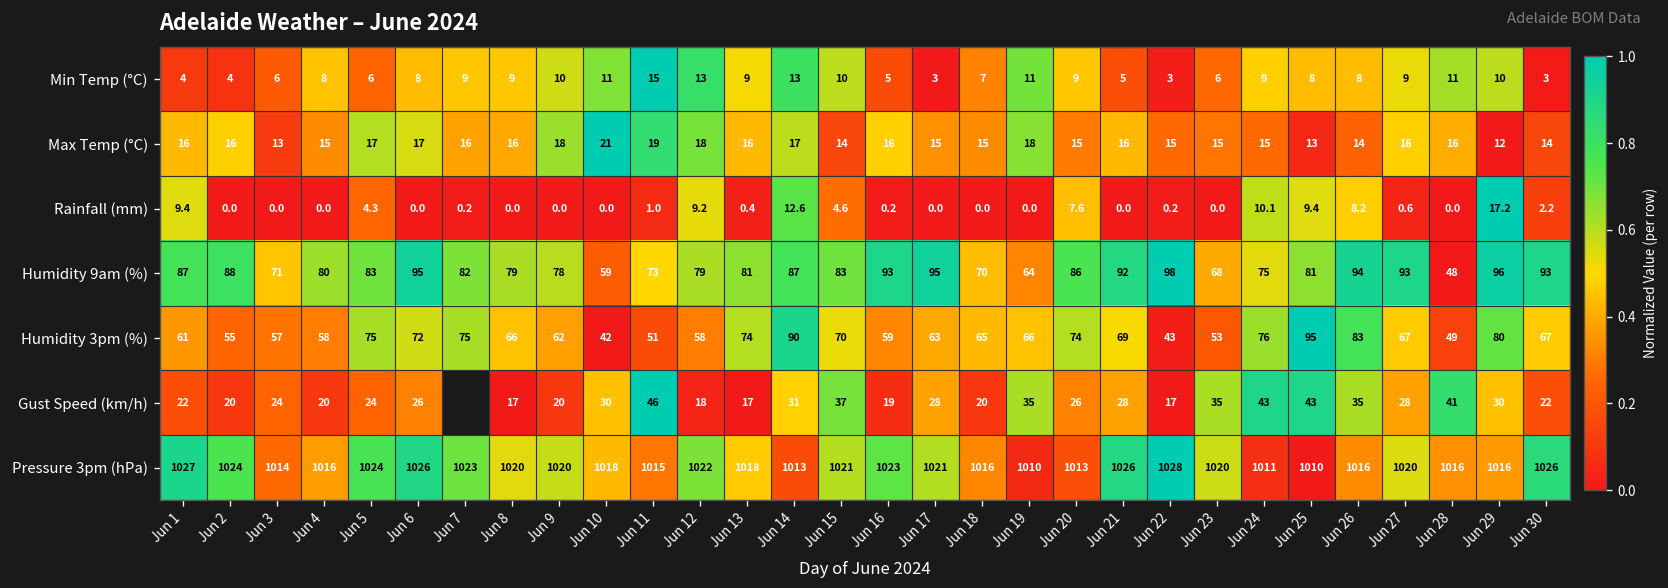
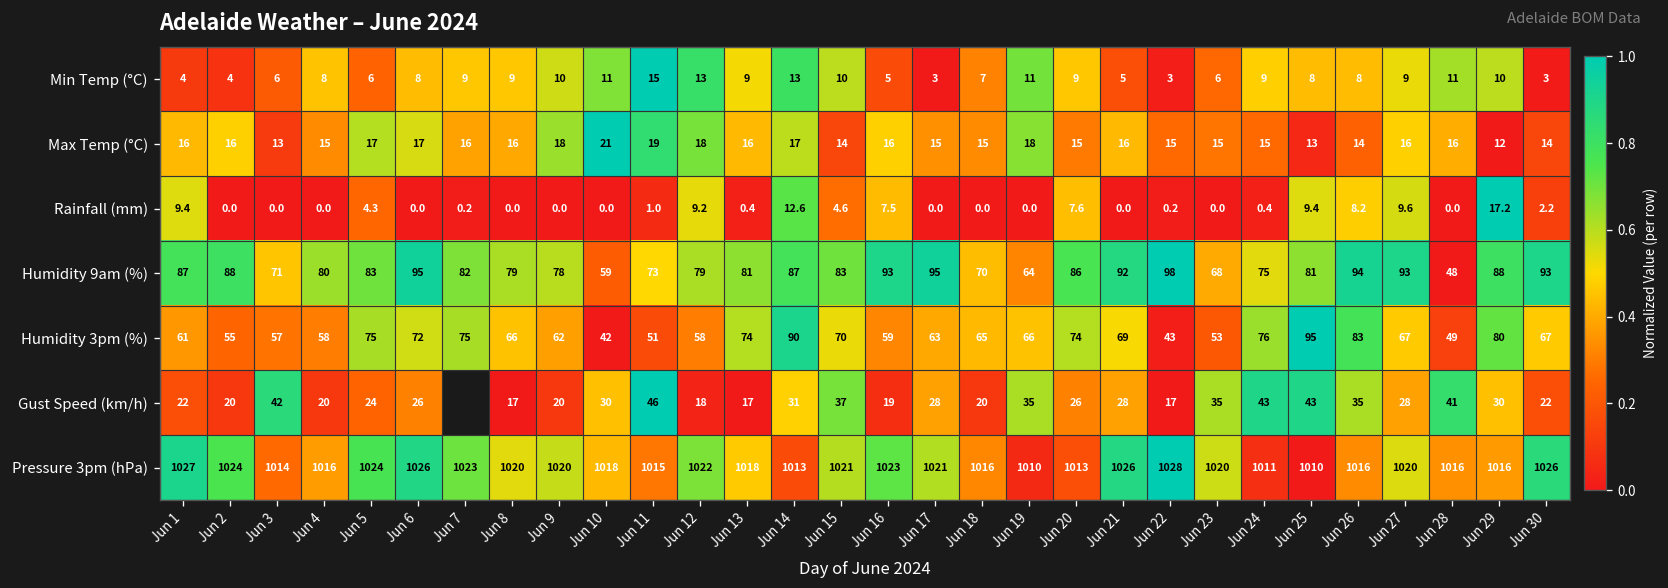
  {
    "Rainfall (mm)": {
      "Jun 1": 9.4,
      "Jun 2": 0.0,
      "Jun 3": 0.0,
      "Jun 4": 0.0,
      "Jun 5": 4.3,
      "Jun 6": 0.0,
      "Jun 7": 0.2,
      "Jun 8": 0.0,
      "Jun 9": 0.0,
      "Jun 10": 0.0,
      "Jun 11": 1.0,
      "Jun 12": 9.2,
      "Jun 13": 0.4,
      "Jun 14": 12.6,
      "Jun 15": 4.6,
-     "Jun 16": 0.2,
+     "Jun 16": 7.5,
      "Jun 17": 0.0,
      "Jun 18": 0.0,
      "Jun 19": 0.0,
      "Jun 20": 7.6,
      "Jun 21": 0.0,
      "Jun 22": 0.2,
      "Jun 23": 0.0,
-     "Jun 24": 10.1,
+     "Jun 24": 0.4,
      "Jun 25": 9.4,
      "Jun 26": 8.2,
-     "Jun 27": 0.6,
+     "Jun 27": 9.6,
      "Jun 28": 0.0,
      "Jun 29": 17.2,
      "Jun 30": 2.2
    },
    "Humidity 9am (%)": {
      "Jun 1": 87,
      "Jun 2": 88,
      "Jun 3": 71,
      "Jun 4": 80,
      "Jun 5": 83,
      "Jun 6": 95,
      "Jun 7": 82,
      "Jun 8": 79,
      "Jun 9": 78,
      "Jun 10": 59,
      "Jun 11": 73,
      "Jun 12": 79,
      "Jun 13": 81,
      "Jun 14": 87,
      "Jun 15": 83,
      "Jun 16": 93,
      "Jun 17": 95,
      "Jun 18": 70,
      "Jun 19": 64,
      "Jun 20": 86,
      "Jun 21": 92,
      "Jun 22": 98,
      "Jun 23": 68,
      "Jun 24": 75,
      "Jun 25": 81,
      "Jun 26": 94,
      "Jun 27": 93,
      "Jun 28": 48,
-     "Jun 29": 96,
+     "Jun 29": 88,
      "Jun 30": 93
    },
    "Gust Speed (km/h)": {
      "Jun 1": 22,
      "Jun 2": 20,
-     "Jun 3": 24,
+     "Jun 3": 42,
      "Jun 4": 20,
      "Jun 5": 24,
      "Jun 6": 26,
      "Jun 8": 17,
      "Jun 9": 20,
      "Jun 10": 30,
      "Jun 11": 46,
      "Jun 12": 18,
      "Jun 13": 17,
      "Jun 14": 31,
      "Jun 15": 37,
      "Jun 16": 19,
      "Jun 17": 28,
      "Jun 18": 20,
      "Jun 19": 35,
      "Jun 20": 26,
      "Jun 21": 28,
      "Jun 22": 17,
      "Jun 23": 35,
      "Jun 24": 43,
      "Jun 25": 43,
      "Jun 26": 35,
      "Jun 27": 28,
      "Jun 28": 41,
      "Jun 29": 30,
      "Jun 30": 22
    }
  }
